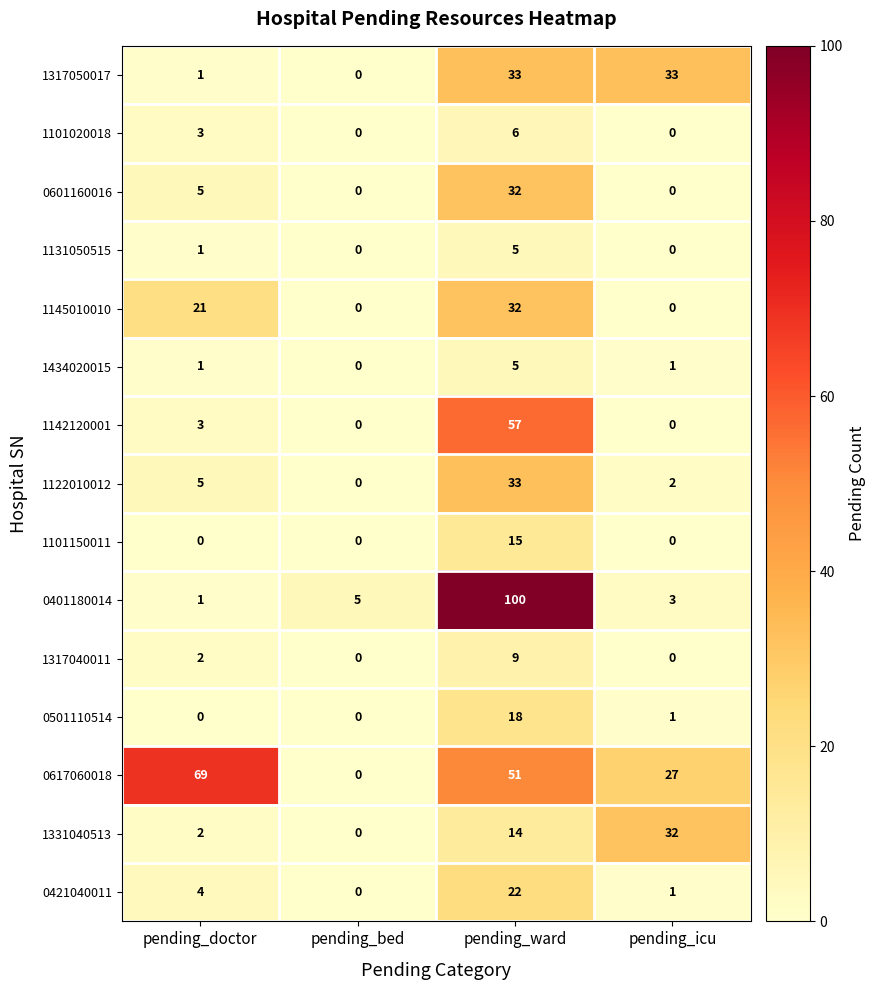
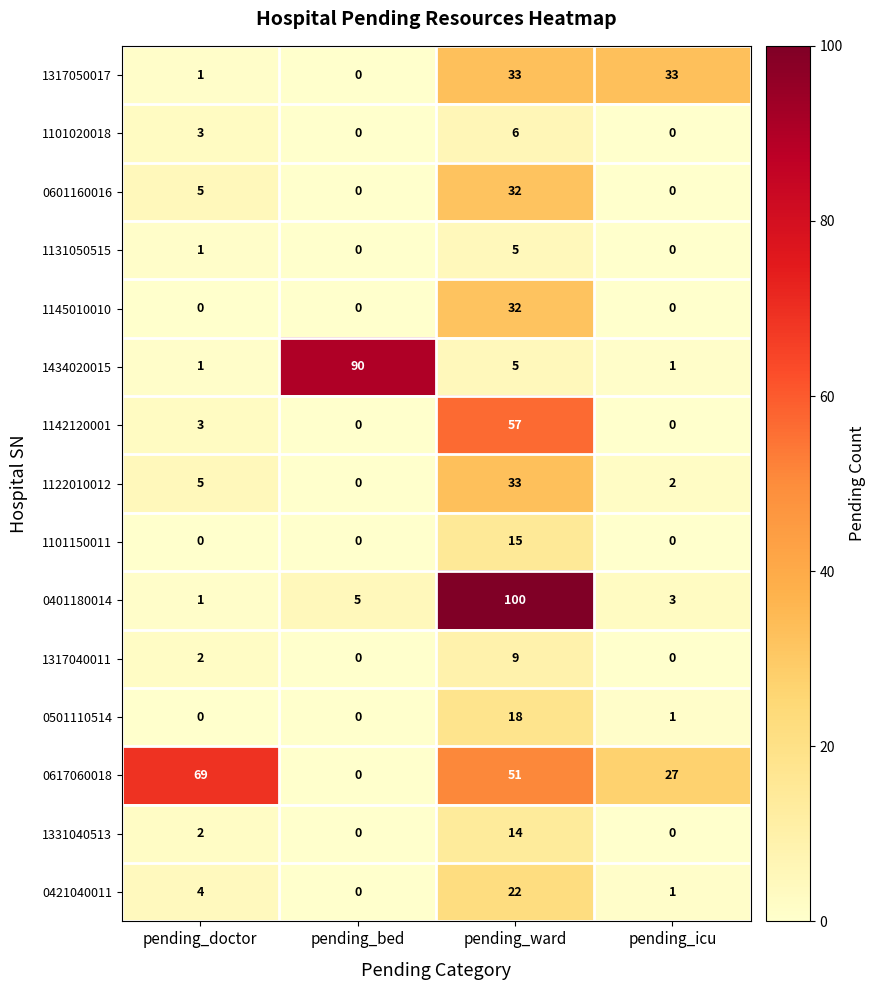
  {
    "1317050017": {
      "pending_doctor": 1,
      "pending_bed": 0,
      "pending_ward": 33,
      "pending_icu": 33
    },
    "1101020018": {
      "pending_doctor": 3,
      "pending_bed": 0,
      "pending_ward": 6,
      "pending_icu": 0
    },
    "0601160016": {
      "pending_doctor": 5,
      "pending_bed": 0,
      "pending_ward": 32,
      "pending_icu": 0
    },
    "1131050515": {
      "pending_doctor": 1,
      "pending_bed": 0,
      "pending_ward": 5,
      "pending_icu": 0
    },
    "1145010010": {
-     "pending_doctor": 21,
+     "pending_doctor": 0,
      "pending_bed": 0,
      "pending_ward": 32,
      "pending_icu": 0
    },
    "1434020015": {
      "pending_doctor": 1,
-     "pending_bed": 0,
+     "pending_bed": 90,
      "pending_ward": 5,
      "pending_icu": 1
    },
    "1142120001": {
      "pending_doctor": 3,
      "pending_bed": 0,
      "pending_ward": 57,
      "pending_icu": 0
    },
    "1122010012": {
      "pending_doctor": 5,
      "pending_bed": 0,
      "pending_ward": 33,
      "pending_icu": 2
    },
    "1101150011": {
      "pending_doctor": 0,
      "pending_bed": 0,
      "pending_ward": 15,
      "pending_icu": 0
    },
    "0401180014": {
      "pending_doctor": 1,
      "pending_bed": 5,
      "pending_ward": 100,
      "pending_icu": 3
    },
    "1317040011": {
      "pending_doctor": 2,
      "pending_bed": 0,
      "pending_ward": 9,
      "pending_icu": 0
    },
    "0501110514": {
      "pending_doctor": 0,
      "pending_bed": 0,
      "pending_ward": 18,
      "pending_icu": 1
    },
    "0617060018": {
      "pending_doctor": 69,
      "pending_bed": 0,
      "pending_ward": 51,
      "pending_icu": 27
    },
    "1331040513": {
      "pending_doctor": 2,
      "pending_bed": 0,
      "pending_ward": 14,
-     "pending_icu": 32
+     "pending_icu": 0
    },
    "0421040011": {
      "pending_doctor": 4,
      "pending_bed": 0,
      "pending_ward": 22,
      "pending_icu": 1
    }
  }
